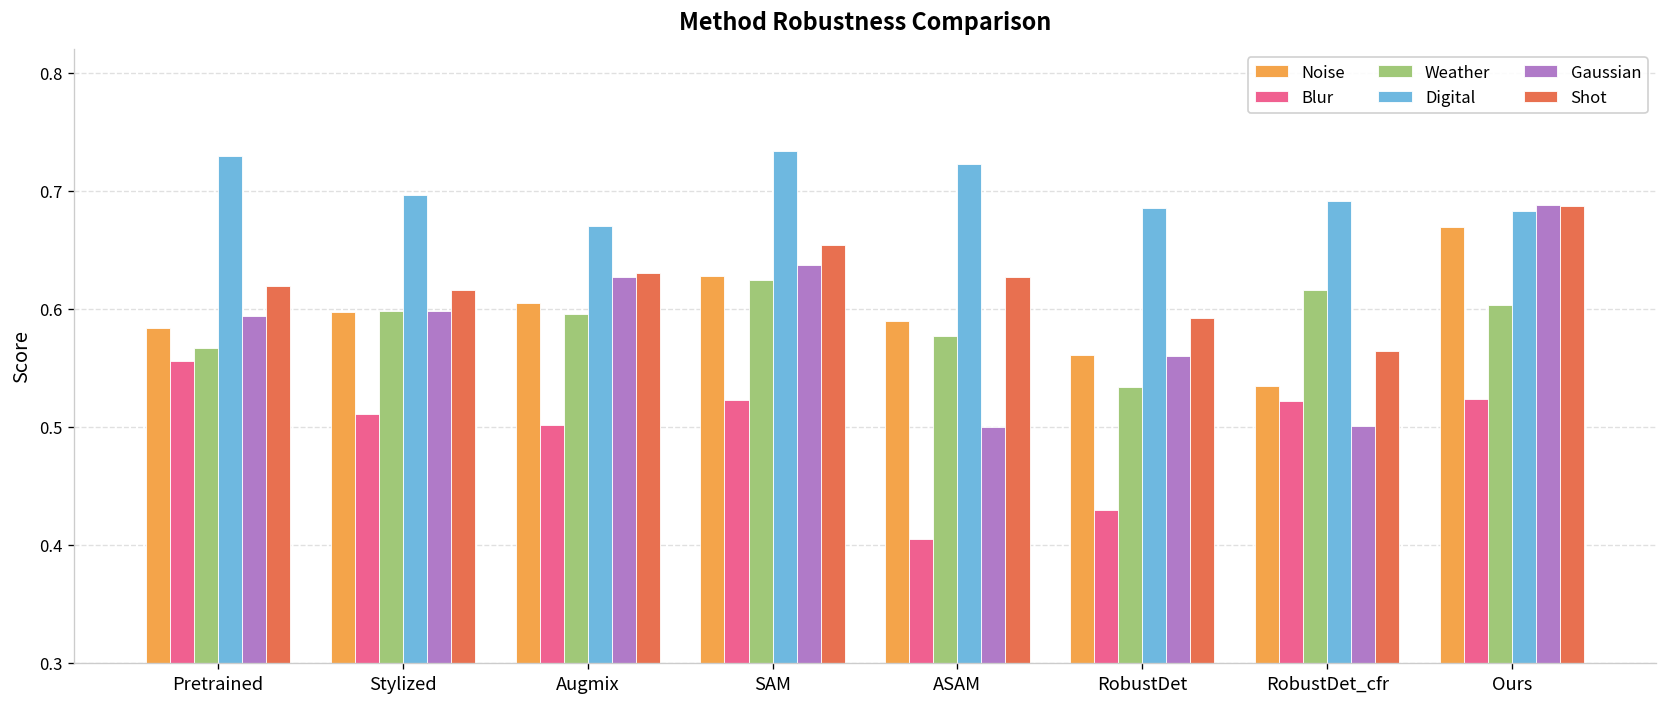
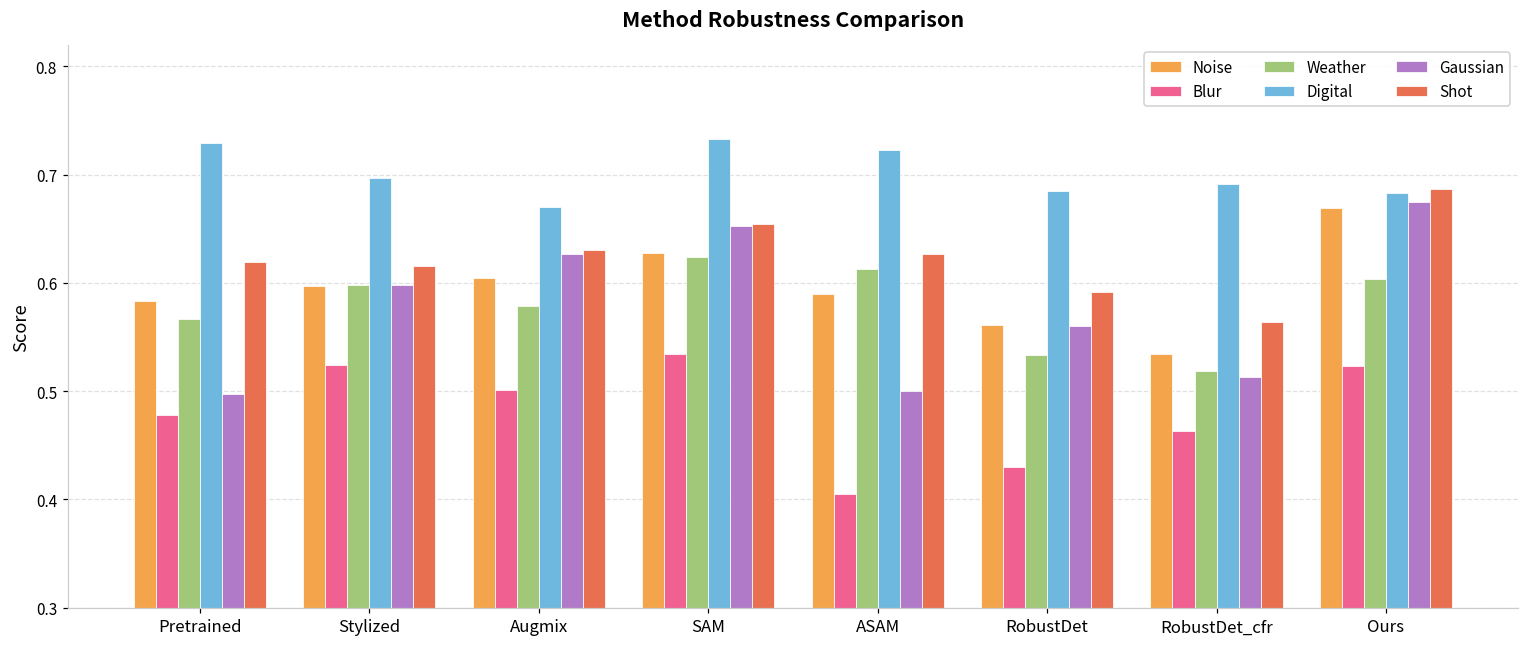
  {
    "Blur": {
-     "Pretrained": 0.56,
-     "Stylized": 0.51,
+     "Pretrained": 0.48,
+     "Stylized": 0.52,
      "Augmix": 0.50,
-     "SAM": 0.52,
+     "SAM": 0.53,
      "ASAM": 0.41,
      "RobustDet": 0.43,
-     "RobustDet_cfr": 0.52,
+     "RobustDet_cfr": 0.46,
      "Ours": 0.52
    },
    "Weather": {
      "Pretrained": 0.57,
      "Stylized": 0.60,
-     "Augmix": 0.60,
+     "Augmix": 0.58,
      "SAM": 0.62,
-     "ASAM": 0.58,
+     "ASAM": 0.61,
      "RobustDet": 0.53,
-     "RobustDet_cfr": 0.62,
+     "RobustDet_cfr": 0.52,
      "Ours": 0.60
    },
    "Digital": {
      "Pretrained": 0.73,
      "Stylized": 0.70,
      "Augmix": 0.67,
      "SAM": 0.73,
      "ASAM": 0.72,
      "RobustDet": 0.69,
      "RobustDet_cfr": 0.69,
      "Ours": 0.68
    },
    "Gaussian": {
-     "Pretrained": 0.59,
+     "Pretrained": 0.50,
      "Stylized": 0.60,
      "Augmix": 0.63,
-     "SAM": 0.64,
+     "SAM": 0.65,
      "ASAM": 0.50,
      "RobustDet": 0.56,
-     "RobustDet_cfr": 0.50,
-     "Ours": 0.69
+     "RobustDet_cfr": 0.51,
+     "Ours": 0.68
    }
  }
